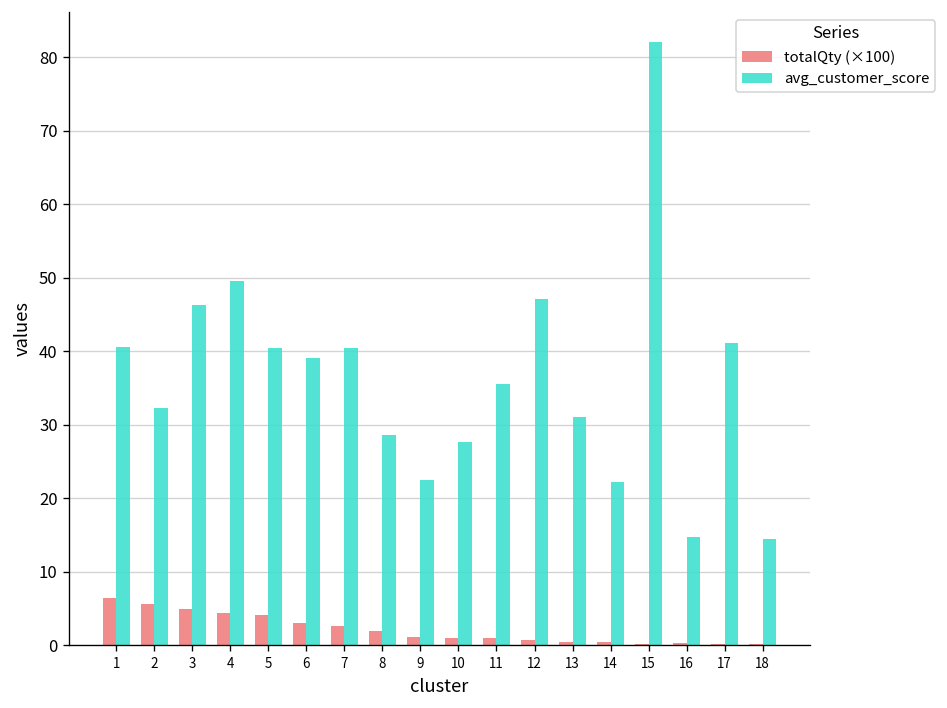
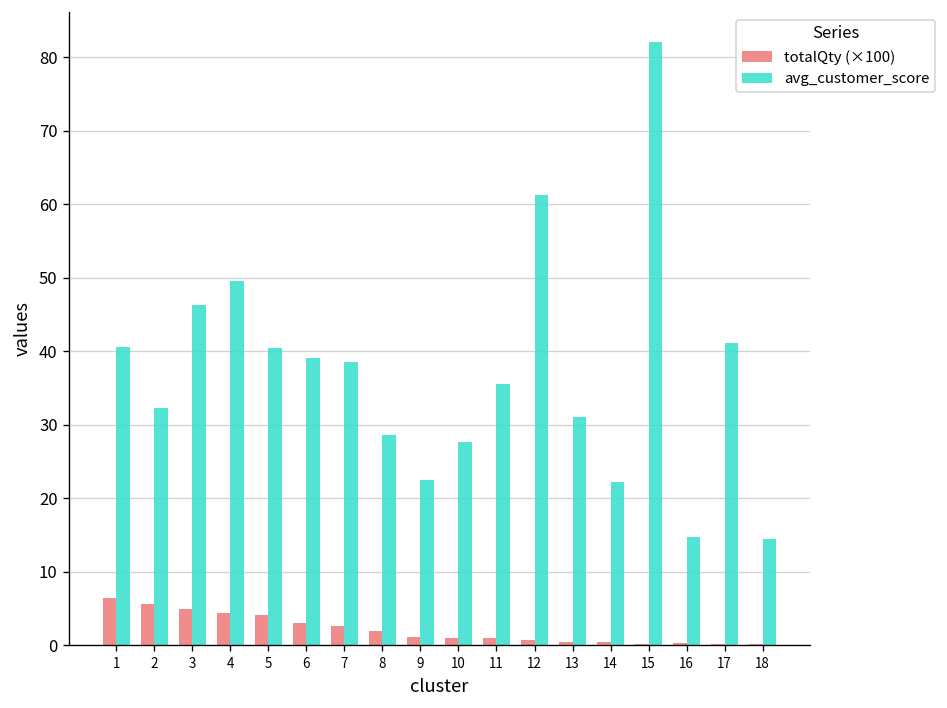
  {
    "totalQty (×100)": {
      "1": 6,
      "2": 6,
      "3": 5,
      "4": 4,
      "5": 4,
      "6": 3,
      "7": 3,
      "8": 2,
      "9": 1,
      "10": 1,
      "11": 1,
      "12": 1,
      "13": 0,
      "14": 0
    },
    "avg_customer_score": {
      "1": 41,
      "2": 32,
      "3": 46,
      "4": 50,
      "5": 40,
      "6": 39,
-     "7": 40,
+     "7": 39,
      "8": 29,
      "9": 23,
      "10": 28,
      "11": 36,
-     "12": 47,
+     "12": 61,
      "13": 31,
      "14": 22,
      "15": 82,
      "16": 15,
      "17": 41,
      "18": 14
    }
  }
